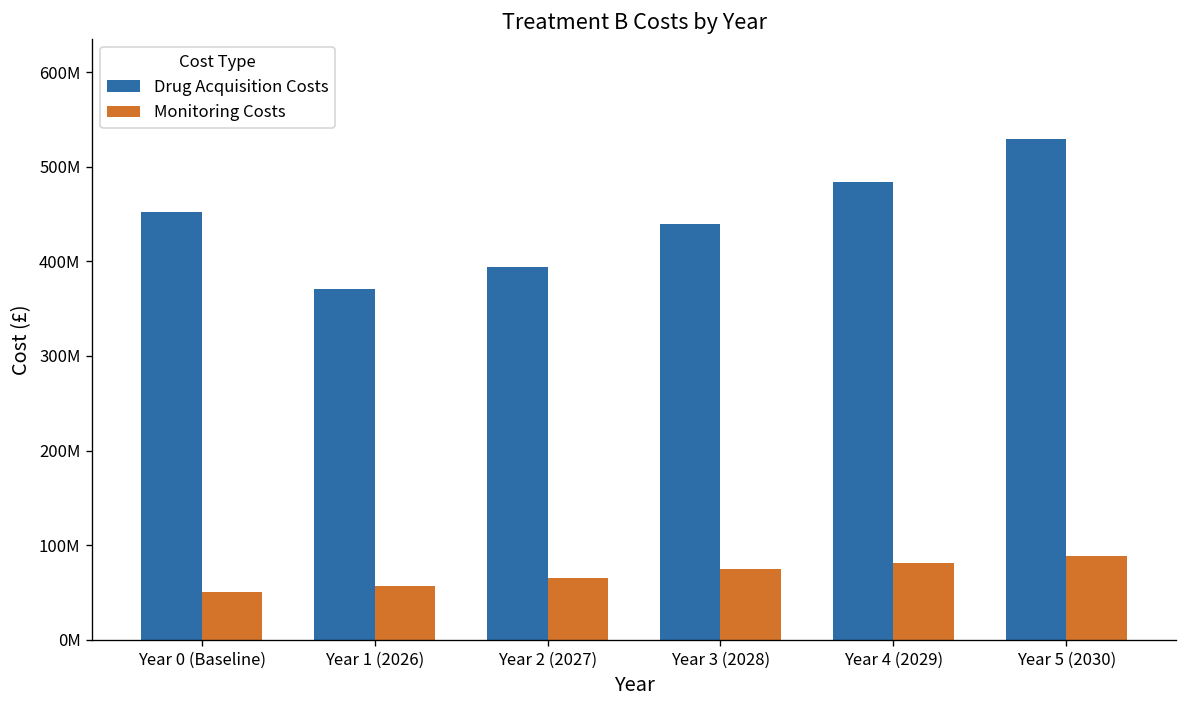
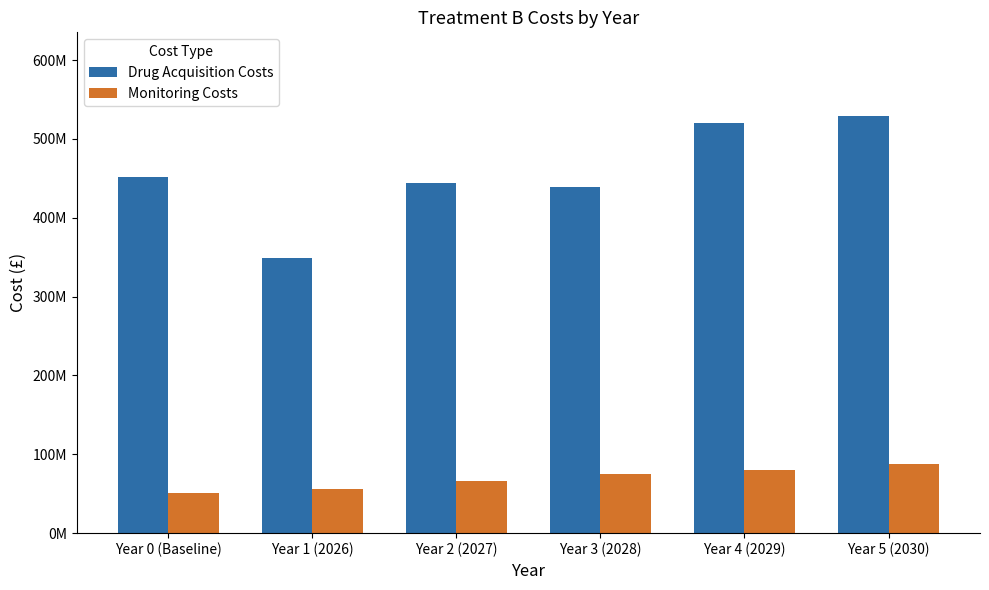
  {
    "Drug Acquisition Costs": {
      "Year 0 (Baseline)": 450000000,
-     "Year 1 (2026)": 370000000,
-     "Year 2 (2027)": 390000000,
+     "Year 1 (2026)": 350000000,
+     "Year 2 (2027)": 440000000,
      "Year 3 (2028)": 440000000,
-     "Year 4 (2029)": 480000000,
+     "Year 4 (2029)": 520000000,
      "Year 5 (2030)": 530000000
    },
    "Monitoring Costs": {
      "Year 0 (Baseline)": 50000000,
      "Year 1 (2026)": 60000000,
      "Year 2 (2027)": 70000000,
      "Year 3 (2028)": 80000000,
      "Year 4 (2029)": 80000000,
      "Year 5 (2030)": 90000000
    }
  }
